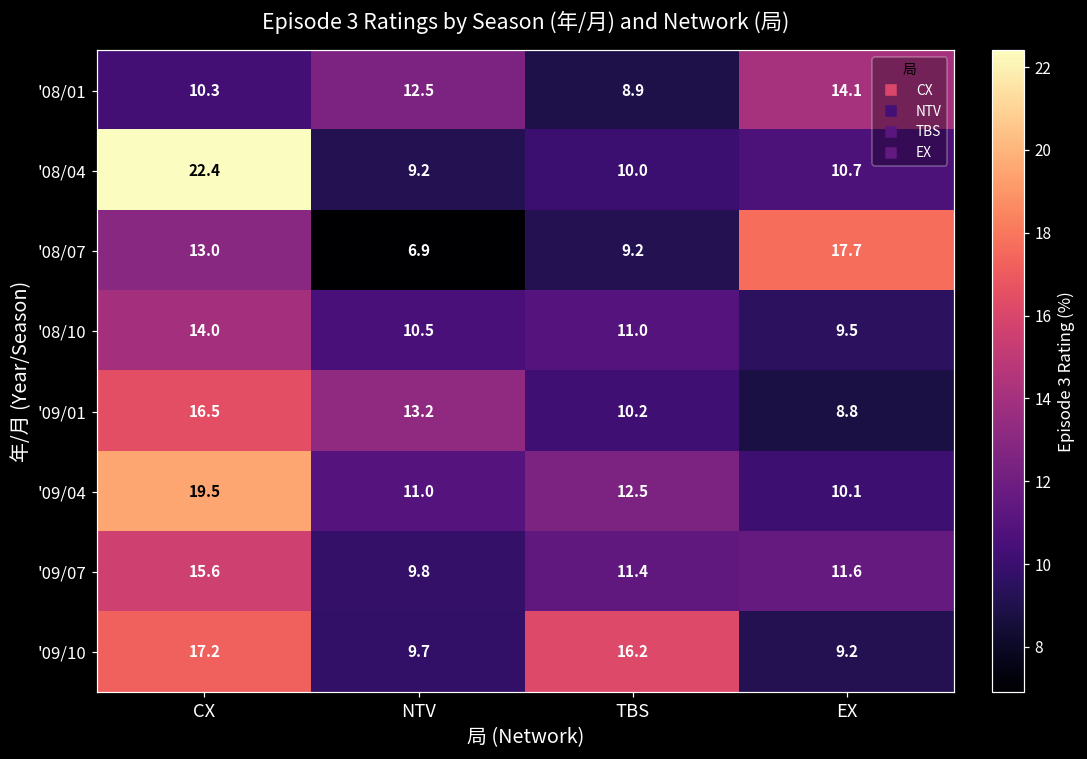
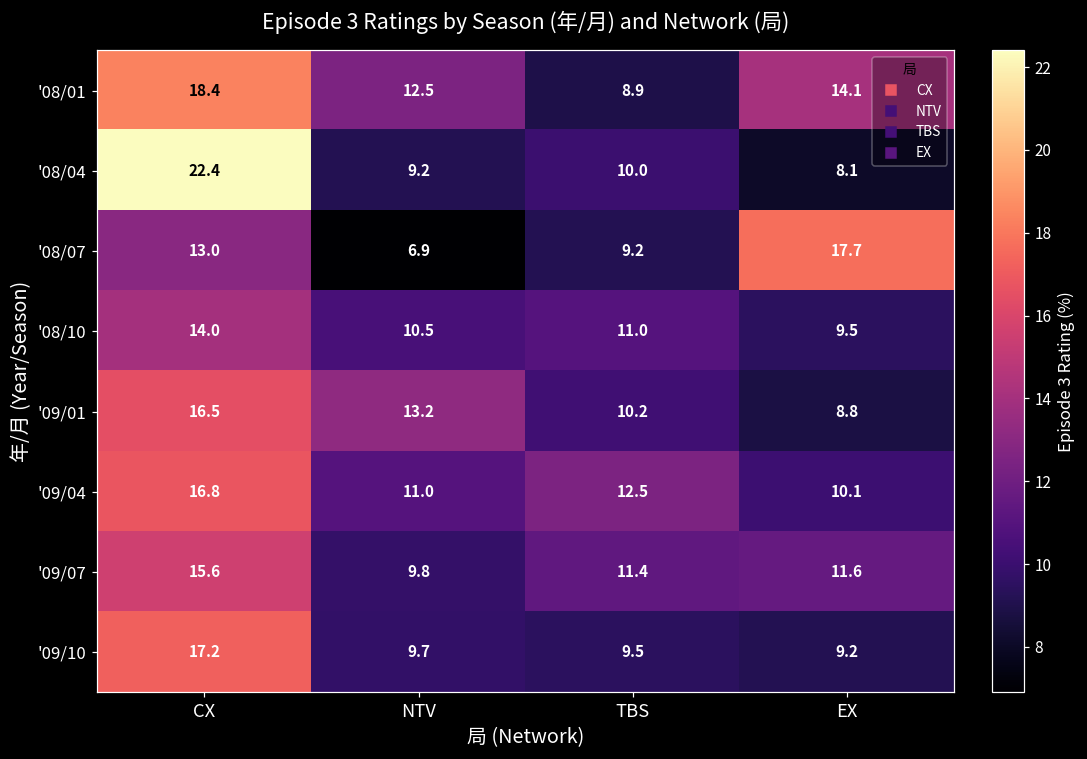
  {
    "'08/01": {
-     "CX": 10.3,
+     "CX": 18.4,
      "NTV": 12.5,
      "TBS": 8.9,
      "EX": 14.1
    },
    "'08/04": {
      "CX": 22.4,
      "NTV": 9.2,
      "TBS": 10.0,
-     "EX": 10.7
+     "EX": 8.1
    },
    "'08/07": {
      "CX": 13.0,
      "NTV": 6.9,
      "TBS": 9.2,
      "EX": 17.7
    },
    "'08/10": {
      "CX": 14.0,
      "NTV": 10.5,
      "TBS": 11.0,
      "EX": 9.5
    },
    "'09/01": {
      "CX": 16.5,
      "NTV": 13.2,
      "TBS": 10.2,
      "EX": 8.8
    },
    "'09/04": {
-     "CX": 19.5,
+     "CX": 16.8,
      "NTV": 11.0,
      "TBS": 12.5,
      "EX": 10.1
    },
    "'09/07": {
      "CX": 15.6,
      "NTV": 9.8,
      "TBS": 11.4,
      "EX": 11.6
    },
    "'09/10": {
      "CX": 17.2,
      "NTV": 9.7,
-     "TBS": 16.2,
+     "TBS": 9.5,
      "EX": 9.2
    }
  }
